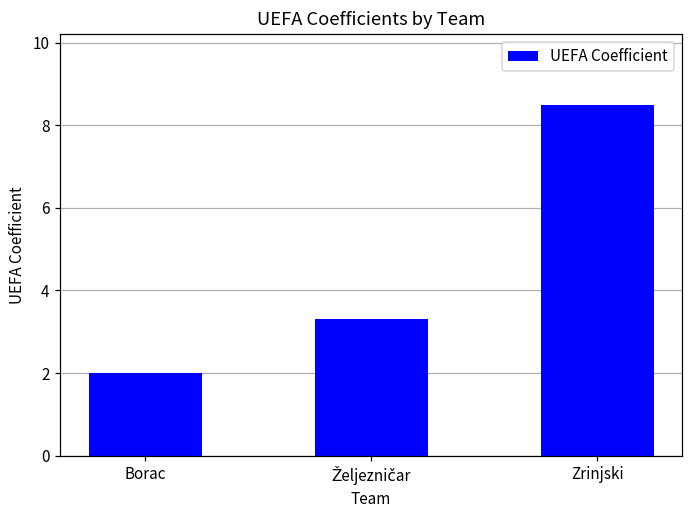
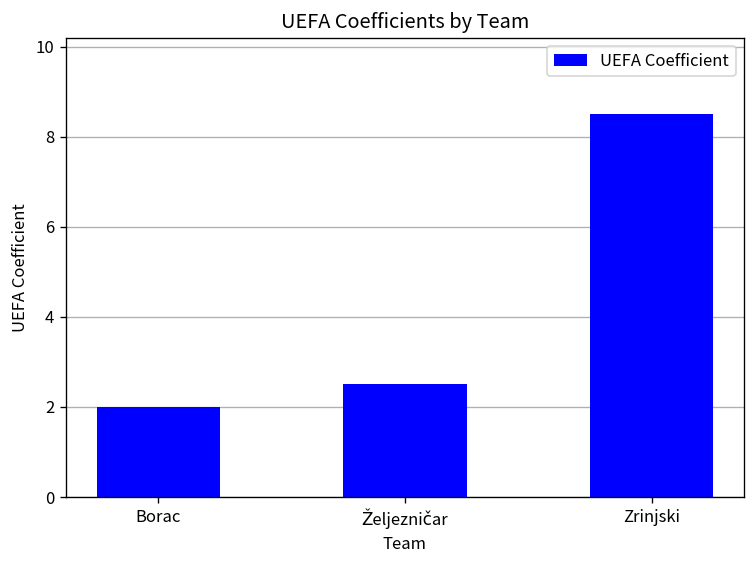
  {
    "Borac": 2.0,
-   "Željezničar": 3.3,
+   "Željezničar": 2.5,
    "Zrinjski": 8.5
  }
